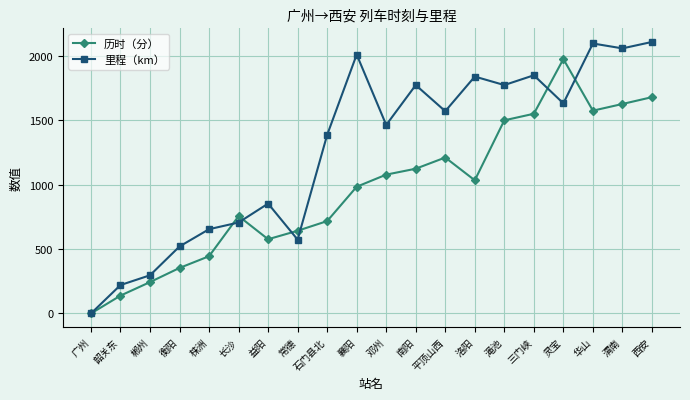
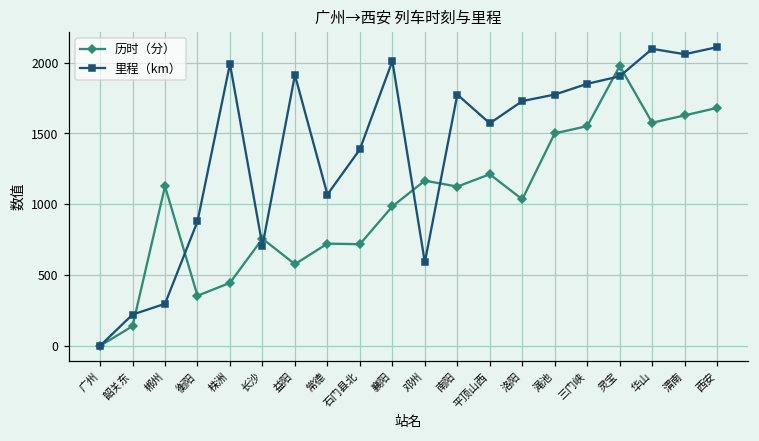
  {
    "历时（分）": {
      "韶关东": 140,
-     "郴州": 240,
+     "郴州": 1130,
      "衡阳": 350,
      "株洲": 450,
      "长沙": 760,
      "益阳": 580,
-     "常德": 640,
+     "常德": 720,
      "石门县北": 720,
      "襄阳": 990,
-     "邓州": 1080,
+     "邓州": 1170,
      "南阳": 1130,
      "平顶山西": 1210,
      "洛阳": 1040,
      "渑池": 1500,
      "三门峡": 1550,
      "灵宝": 1980,
      "华山": 1580,
      "渭南": 1630,
      "西安": 1680
    },
    "里程（km）": {
      "韶关东": 220,
      "郴州": 300,
-     "衡阳": 520,
-     "株洲": 660,
+     "衡阳": 880,
+     "株洲": 1990,
      "长沙": 710,
-     "益阳": 850,
-     "常德": 570,
+     "益阳": 1910,
+     "常德": 1070,
      "石门县北": 1390,
      "襄阳": 2010,
-     "邓州": 1470,
+     "邓州": 590,
      "南阳": 1780,
      "平顶山西": 1570,
-     "洛阳": 1840,
+     "洛阳": 1730,
      "渑池": 1780,
      "三门峡": 1850,
-     "灵宝": 1630,
+     "灵宝": 1900,
      "华山": 2100,
      "渭南": 2060,
      "西安": 2110
    }
  }
